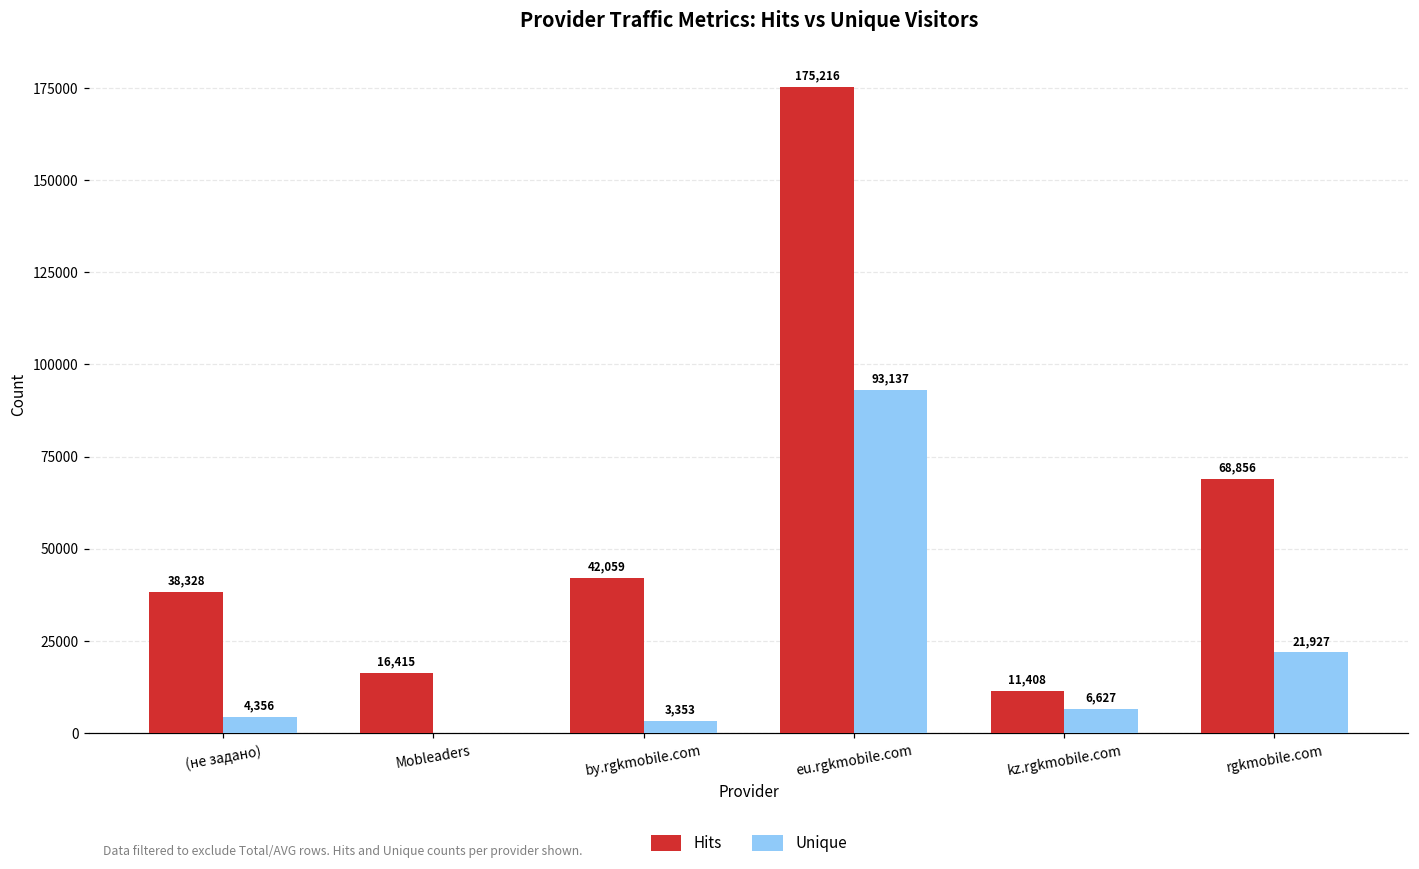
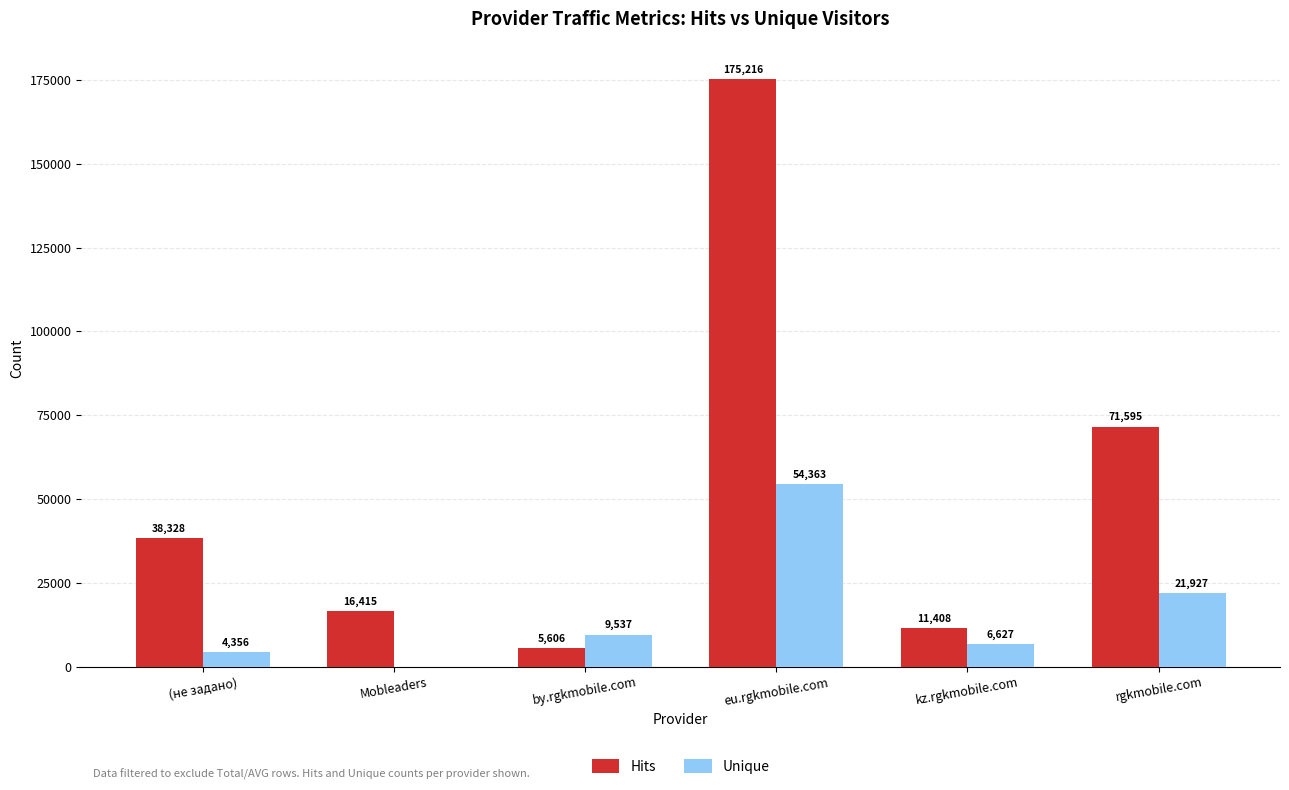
  {
    "Hits": {
      "(не задано)": "38,328",
      "Mobleaders": "16,415",
-     "by.rgkmobile.com": "42,059",
+     "by.rgkmobile.com": "5,606",
      "eu.rgkmobile.com": "175,216",
      "kz.rgkmobile.com": "11,408",
-     "rgkmobile.com": "68,856"
+     "rgkmobile.com": "71,595"
    },
    "Unique": {
      "(не задано)": "4,356",
-     "by.rgkmobile.com": "3,353",
-     "eu.rgkmobile.com": "93,137",
+     "by.rgkmobile.com": "9,537",
+     "eu.rgkmobile.com": "54,363",
      "kz.rgkmobile.com": "6,627",
      "rgkmobile.com": "21,927"
    }
  }
